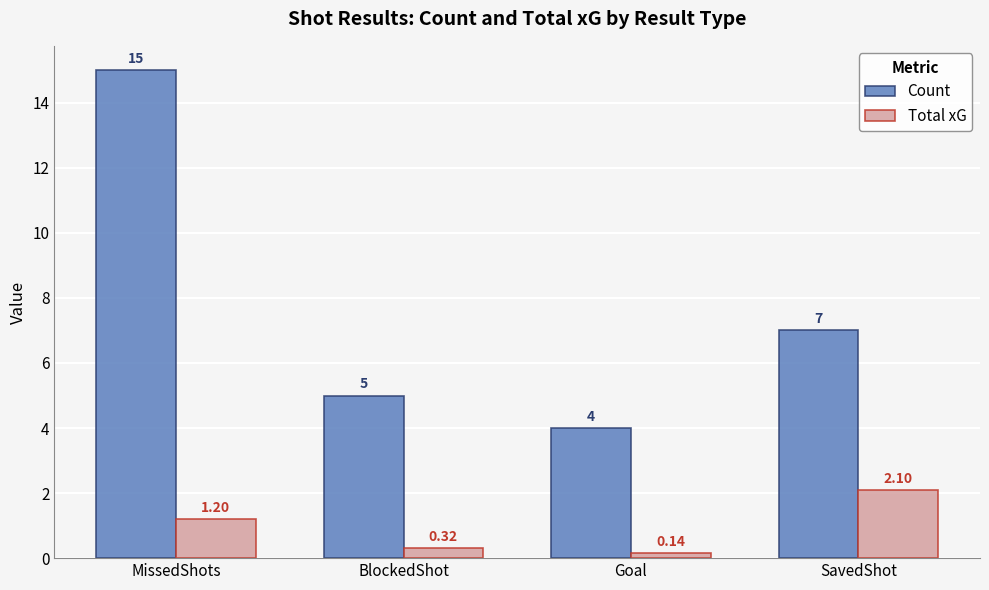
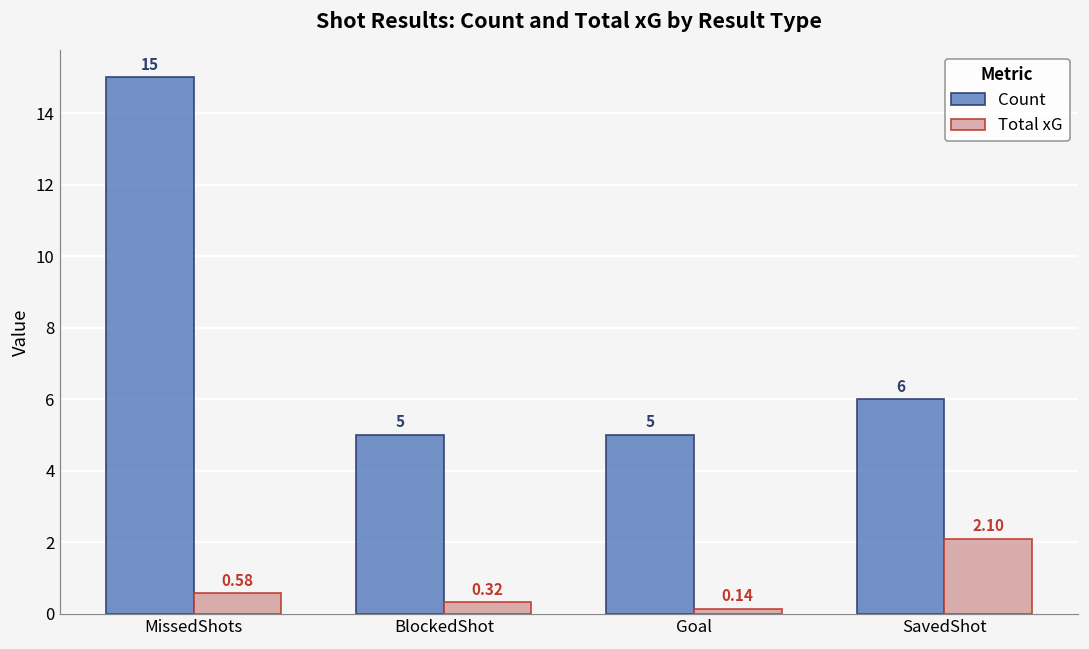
  {
    "Count": {
      "MissedShots": 15,
      "BlockedShot": 5,
-     "Goal": 4,
-     "SavedShot": 7
+     "Goal": 5,
+     "SavedShot": 6
    },
    "Total xG": {
-     "MissedShots": 1.20,
+     "MissedShots": 0.58,
      "BlockedShot": 0.32,
      "Goal": 0.14,
      "SavedShot": 2.10
    }
  }
